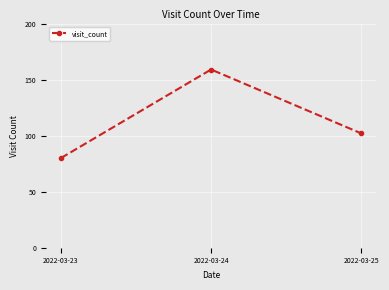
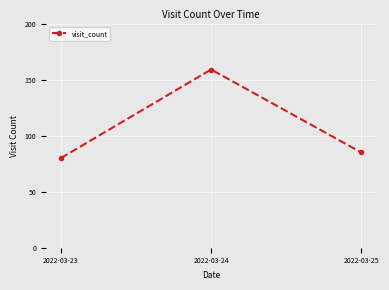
  {
    "2022-03-23": 80,
    "2022-03-24": 159,
-   "2022-03-25": 102
+   "2022-03-25": 85
  }
